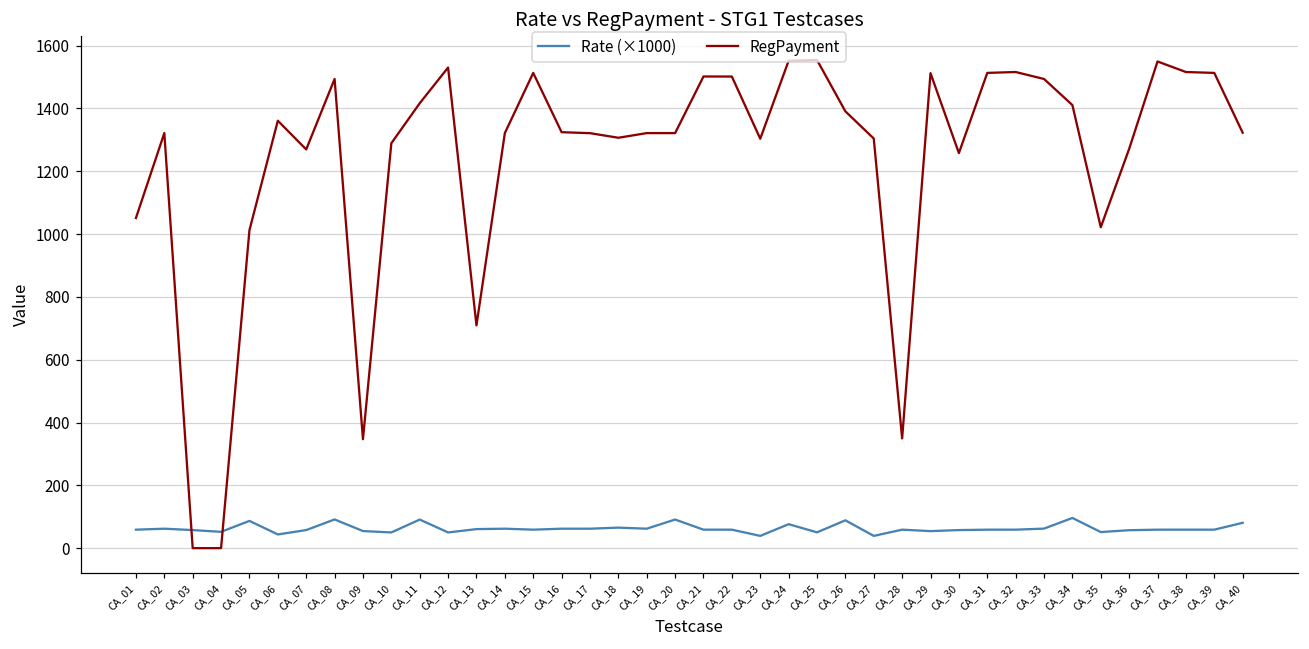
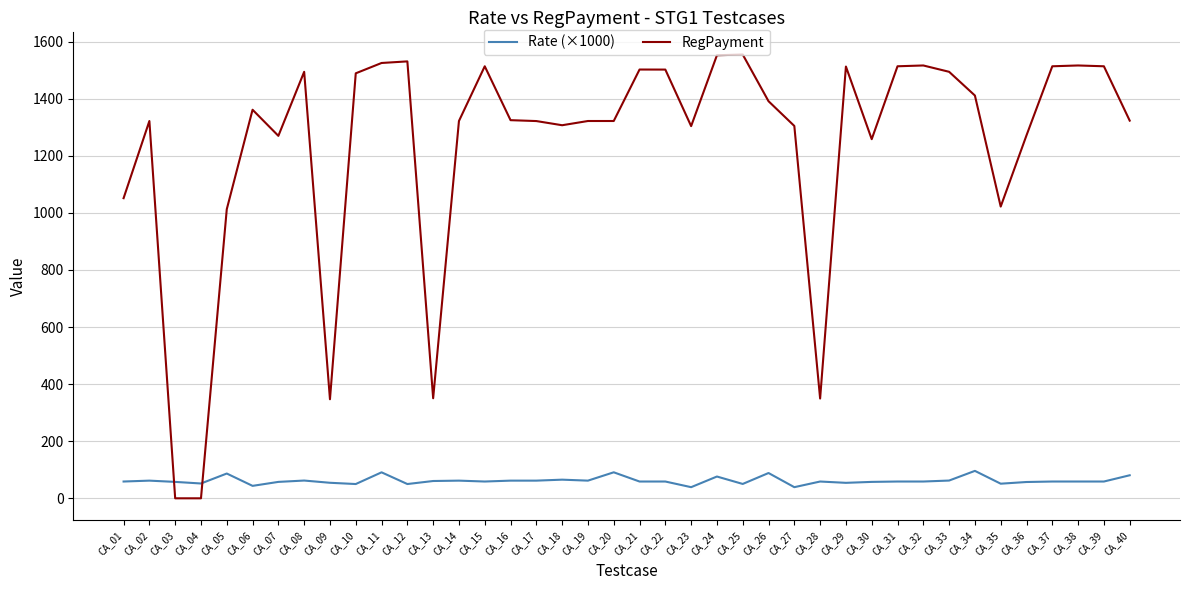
  {
    "Rate (×1000)": {
      "CA_01": 60,
      "CA_02": 60,
      "CA_03": 60,
      "CA_04": 50,
      "CA_05": 90,
      "CA_06": 40,
      "CA_07": 60,
-     "CA_08": 90,
+     "CA_08": 60,
      "CA_09": 50,
      "CA_10": 50,
      "CA_11": 90,
      "CA_12": 50,
      "CA_13": 60,
      "CA_14": 60,
      "CA_15": 60,
      "CA_16": 60,
      "CA_17": 60,
      "CA_18": 70,
      "CA_19": 60,
      "CA_20": 90,
      "CA_21": 60,
      "CA_22": 60,
      "CA_23": 40,
      "CA_24": 80,
      "CA_25": 50,
      "CA_26": 90,
      "CA_27": 40,
      "CA_28": 60,
      "CA_29": 50,
      "CA_30": 60,
      "CA_31": 60,
      "CA_32": 60,
      "CA_33": 60,
      "CA_34": 100,
      "CA_35": 50,
      "CA_36": 60,
      "CA_37": 60,
      "CA_38": 60,
      "CA_39": 60,
      "CA_40": 80
    },
    "RegPayment": {
      "CA_01": 1050,
      "CA_02": 1320,
      "CA_03": 0,
      "CA_04": 0,
      "CA_05": 1010,
      "CA_06": 1360,
      "CA_07": 1270,
      "CA_08": 1490,
      "CA_09": 350,
-     "CA_10": 1290,
-     "CA_11": 1420,
+     "CA_10": 1490,
+     "CA_11": 1520,
      "CA_12": 1530,
-     "CA_13": 710,
+     "CA_13": 350,
      "CA_14": 1320,
      "CA_15": 1510,
      "CA_16": 1320,
      "CA_17": 1320,
      "CA_18": 1310,
      "CA_19": 1320,
      "CA_20": 1320,
      "CA_21": 1500,
      "CA_22": 1500,
      "CA_23": 1300,
      "CA_24": 1550,
      "CA_26": 1390,
      "CA_27": 1300,
      "CA_28": 350,
      "CA_29": 1510,
      "CA_30": 1260,
      "CA_31": 1510,
      "CA_32": 1520,
      "CA_33": 1490,
      "CA_34": 1410,
      "CA_35": 1020,
      "CA_36": 1270,
-     "CA_37": 1550,
+     "CA_37": 1510,
      "CA_38": 1520,
      "CA_39": 1510,
      "CA_40": 1320
    }
  }
